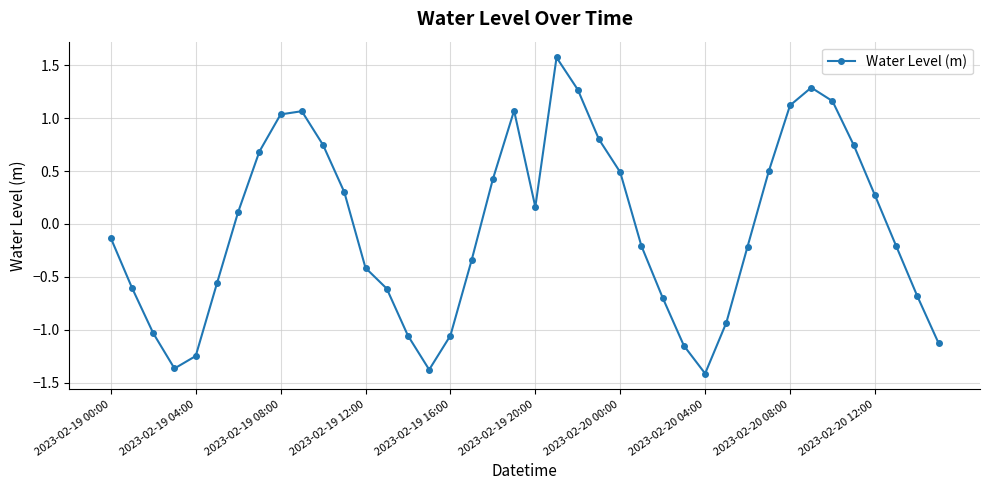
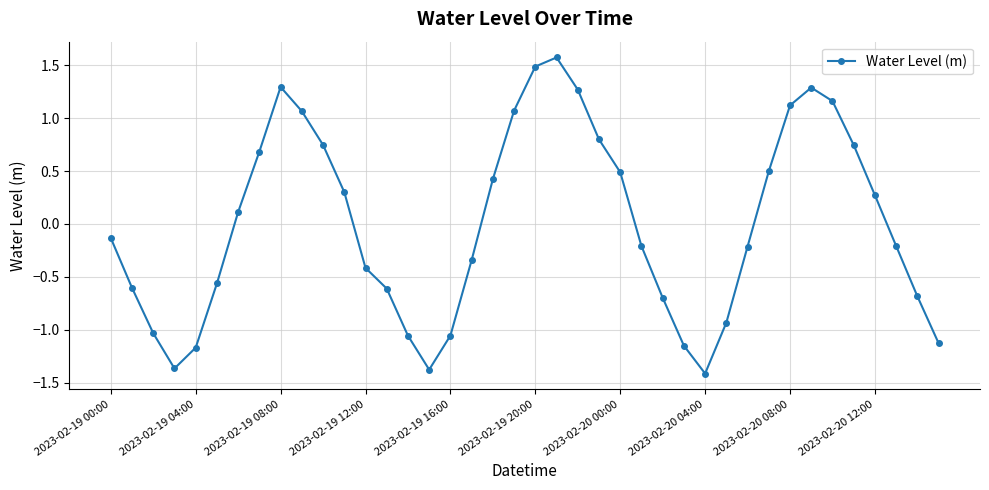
  {
    "2023-02-19 00:00": -0.13,
-   "2023-02-19 04:00": -1.25,
-   "2023-02-19 08:00": 1.04,
+   "2023-02-19 04:00": -1.17,
+   "2023-02-19 08:00": 1.29,
    "2023-02-19 12:00": -0.42,
    "2023-02-19 16:00": -1.05,
-   "2023-02-19 20:00": 0.16,
+   "2023-02-19 20:00": 1.49,
    "2023-02-20 00:00": 0.49,
    "2023-02-20 04:00": -1.41,
    "2023-02-20 08:00": 1.12,
    "2023-02-20 12:00": 0.27
  }
